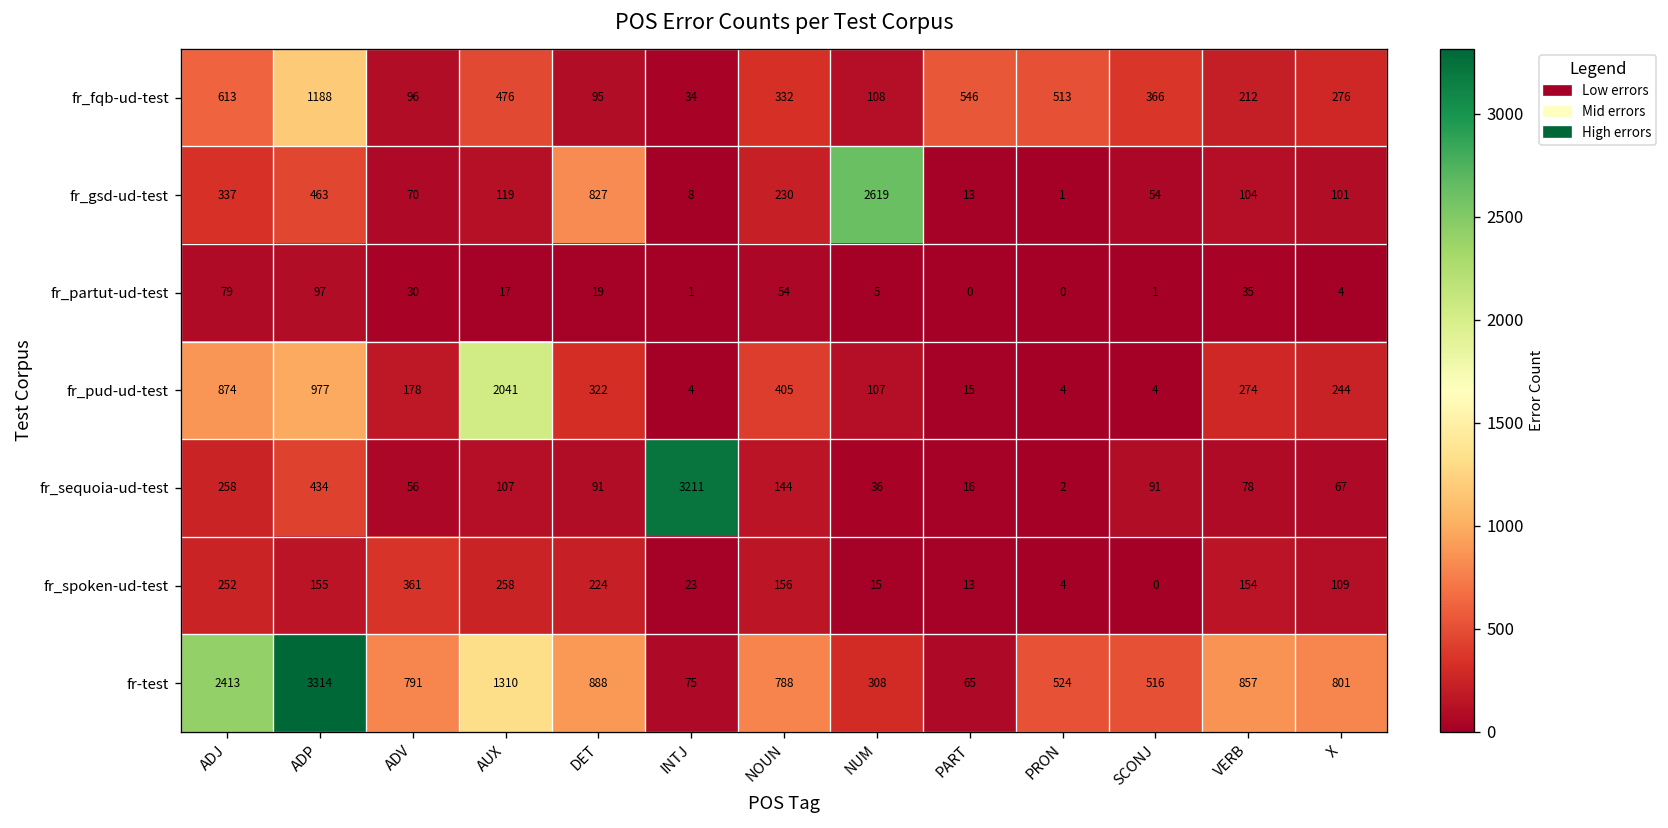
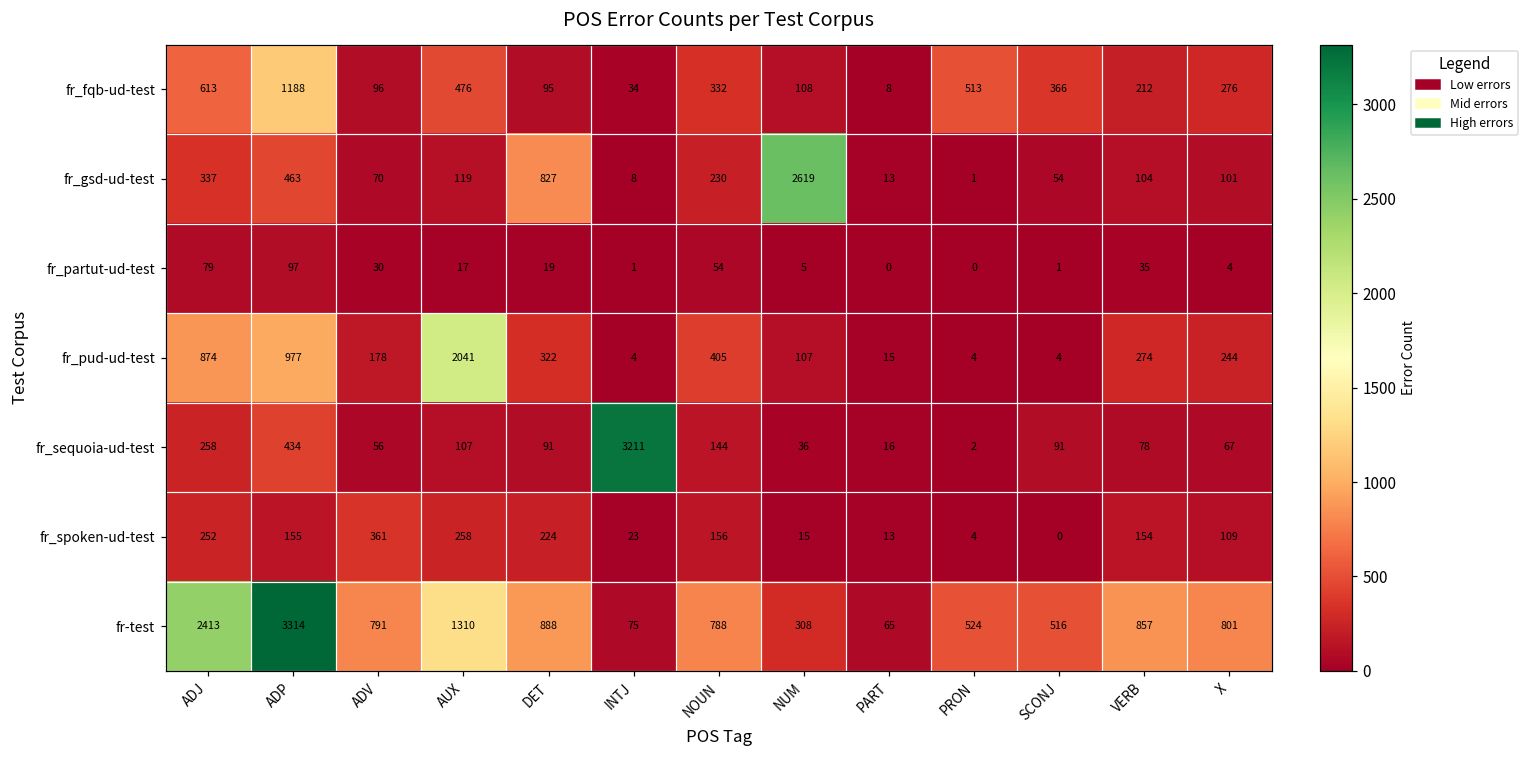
  {
    "fr_fqb-ud-test": {
      "ADJ": 613,
      "ADP": 1188,
      "ADV": 96,
      "AUX": 476,
      "DET": 95,
      "INTJ": 34,
      "NOUN": 332,
      "NUM": 108,
-     "PART": 546,
+     "PART": 8,
      "PRON": 513,
      "SCONJ": 366,
      "VERB": 212,
      "X": 276
    },
    "fr_gsd-ud-test": {
      "ADJ": 337,
      "ADP": 463,
      "ADV": 70,
      "AUX": 119,
      "DET": 827,
      "INTJ": 8,
      "NOUN": 230,
      "NUM": 2619,
      "PART": 13,
      "PRON": 1,
      "SCONJ": 54,
      "VERB": 104,
      "X": 101
    },
    "fr_partut-ud-test": {
      "ADJ": 79,
      "ADP": 97,
      "ADV": 30,
      "AUX": 17,
      "DET": 19,
      "INTJ": 1,
      "NOUN": 54,
      "NUM": 5,
      "PART": 0,
      "PRON": 0,
      "SCONJ": 1,
      "VERB": 35,
      "X": 4
    },
    "fr_pud-ud-test": {
      "ADJ": 874,
      "ADP": 977,
      "ADV": 178,
      "AUX": 2041,
      "DET": 322,
      "INTJ": 4,
      "NOUN": 405,
      "NUM": 107,
      "PART": 15,
      "PRON": 4,
      "SCONJ": 4,
      "VERB": 274,
      "X": 244
    },
    "fr_sequoia-ud-test": {
      "ADJ": 258,
      "ADP": 434,
      "ADV": 56,
      "AUX": 107,
      "DET": 91,
      "INTJ": 3211,
      "NOUN": 144,
      "NUM": 36,
      "PART": 16,
      "PRON": 2,
      "SCONJ": 91,
      "VERB": 78,
      "X": 67
    },
    "fr_spoken-ud-test": {
      "ADJ": 252,
      "ADP": 155,
      "ADV": 361,
      "AUX": 258,
      "DET": 224,
      "INTJ": 23,
      "NOUN": 156,
      "NUM": 15,
      "PART": 13,
      "PRON": 4,
      "SCONJ": 0,
      "VERB": 154,
      "X": 109
    },
    "fr-test": {
      "ADJ": 2413,
      "ADP": 3314,
      "ADV": 791,
      "AUX": 1310,
      "DET": 888,
      "INTJ": 75,
      "NOUN": 788,
      "NUM": 308,
      "PART": 65,
      "PRON": 524,
      "SCONJ": 516,
      "VERB": 857,
      "X": 801
    }
  }
